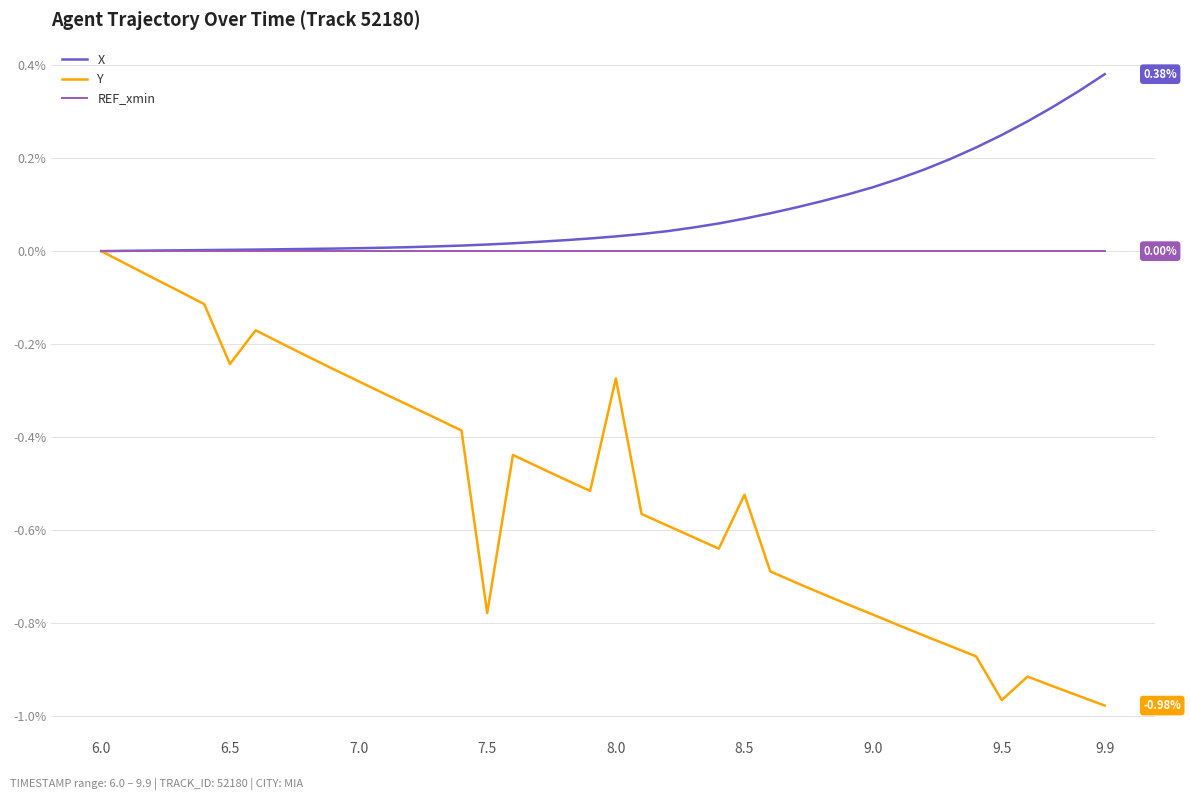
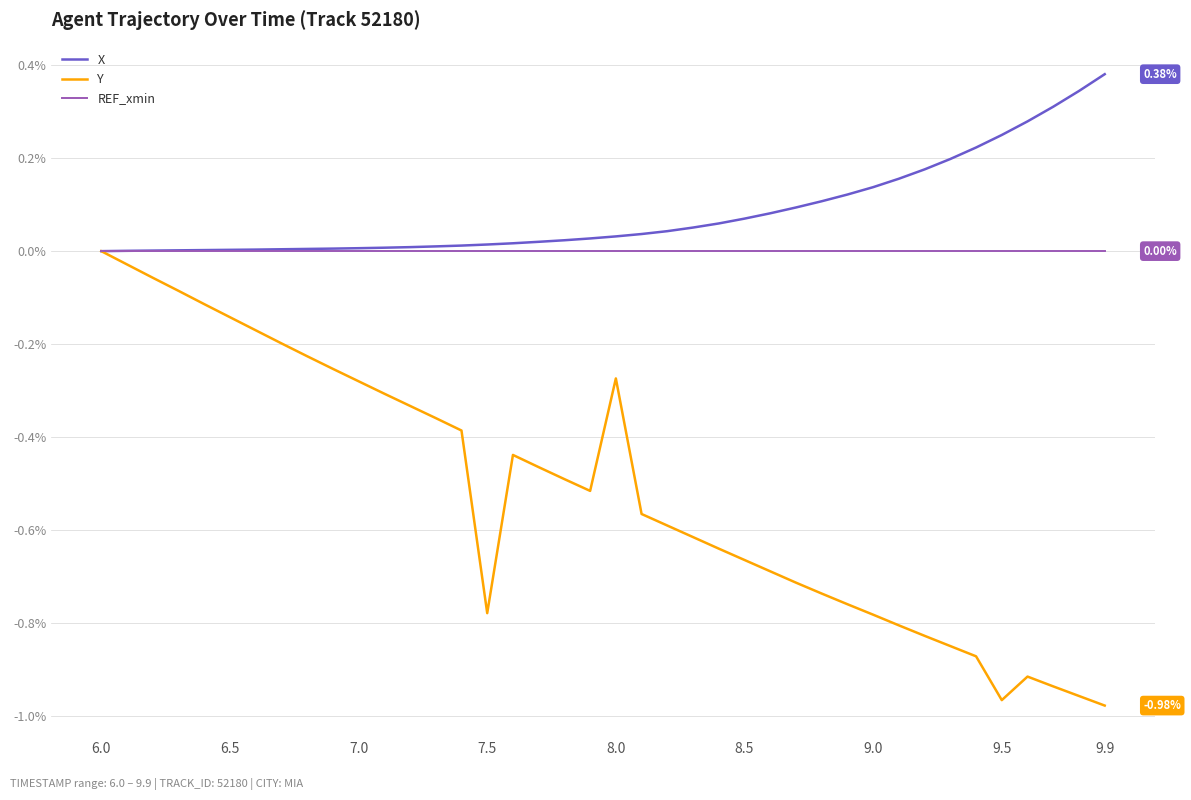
  {
    "Y": {
-     "6.5": "-0.24%",
+     "6.5": "-0.14%",
      "7.0": "-0.28%",
      "7.5": "-0.78%",
      "8.0": "-0.27%",
-     "8.5": "-0.52%",
+     "8.5": "-0.66%",
      "9.0": "-0.78%",
      "9.5": "-0.97%",
      "9.9": "-0.98%"
    }
  }
